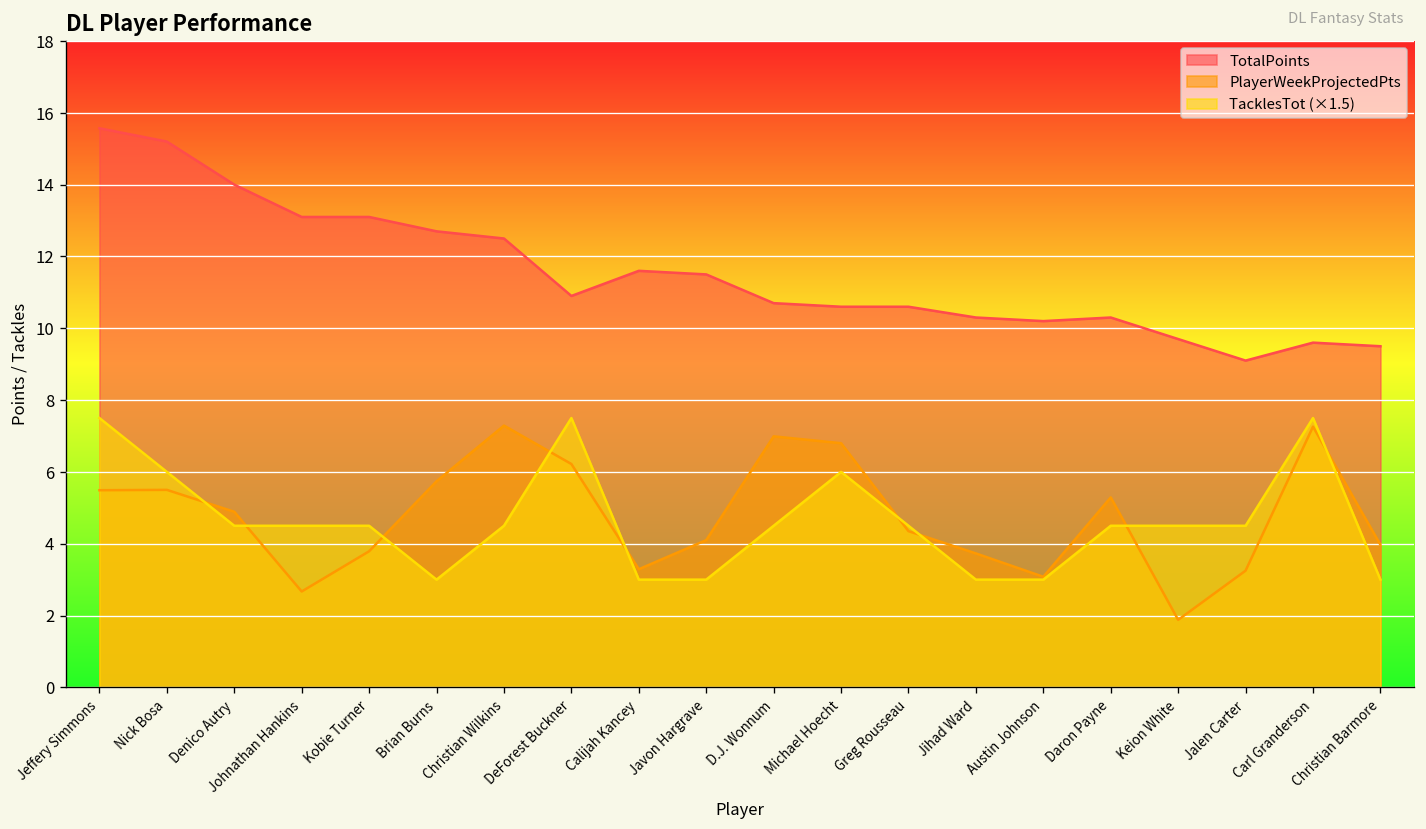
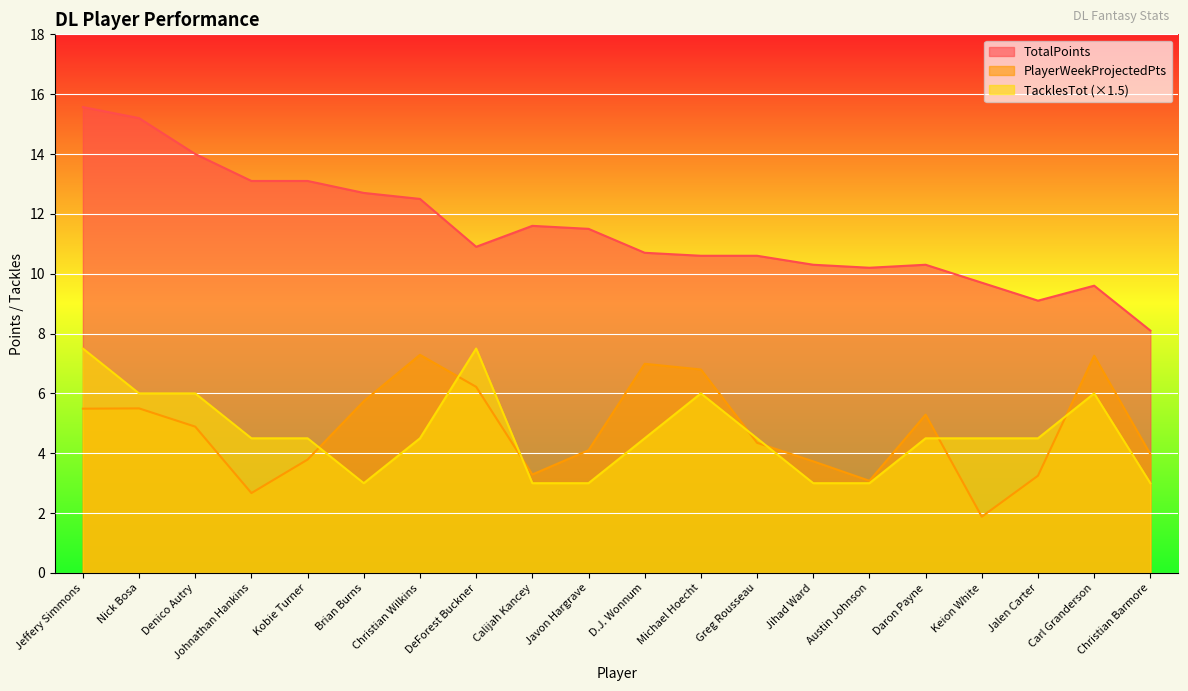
  {
    "TotalPoints": {
      "Jeffery Simmons": 15.6,
      "Nick Bosa": 15.2,
      "Denico Autry": 14.0,
      "Johnathan Hankins": 13.1,
      "Kobie Turner": 13.1,
      "Brian Burns": 12.7,
      "Christian Wilkins": 12.5,
      "DeForest Buckner": 10.9,
      "Calijah Kancey": 11.6,
      "Javon Hargrave": 11.5,
      "D.J. Wonnum": 10.7,
      "Michael Hoecht": 10.6,
      "Greg Rousseau": 10.6,
      "Jihad Ward": 10.3,
      "Austin Johnson": 10.2,
      "Daron Payne": 10.3,
      "Keion White": 9.7,
      "Jalen Carter": 9.1,
      "Carl Granderson": 9.6,
-     "Christian Barmore": 9.5
+     "Christian Barmore": 8.1
    },
    "PlayerWeekProjectedPts": {
      "Jeffery Simmons": 5.5,
      "Nick Bosa": 5.5,
      "Denico Autry": 4.9,
      "Johnathan Hankins": 2.7,
      "Kobie Turner": 3.8,
      "Brian Burns": 5.7,
      "Christian Wilkins": 7.3,
      "DeForest Buckner": 6.2,
      "Calijah Kancey": 3.3,
      "Javon Hargrave": 4.1,
      "D.J. Wonnum": 7.0,
      "Michael Hoecht": 6.8,
      "Greg Rousseau": 4.4,
      "Jihad Ward": 3.7,
      "Daron Payne": 5.3,
      "Keion White": 1.9,
      "Jalen Carter": 3.3,
      "Carl Granderson": 7.3,
      "Christian Barmore": 4.0
    },
    "TacklesTot (×1.5)": {
      "Jeffery Simmons": 7.5,
      "Nick Bosa": 6.0,
-     "Denico Autry": 4.5,
+     "Denico Autry": 6.0,
      "Johnathan Hankins": 4.5,
      "Kobie Turner": 4.5,
      "Brian Burns": 3.0,
      "Christian Wilkins": 4.5,
      "DeForest Buckner": 7.5,
      "Calijah Kancey": 3.0,
      "Javon Hargrave": 3.0,
      "D.J. Wonnum": 4.5,
      "Michael Hoecht": 6.0,
      "Greg Rousseau": 4.5,
      "Jihad Ward": 3.0,
      "Daron Payne": 4.5,
      "Keion White": 4.5,
      "Jalen Carter": 4.5,
-     "Carl Granderson": 7.5,
+     "Carl Granderson": 6.0,
      "Christian Barmore": 3.0
    }
  }
